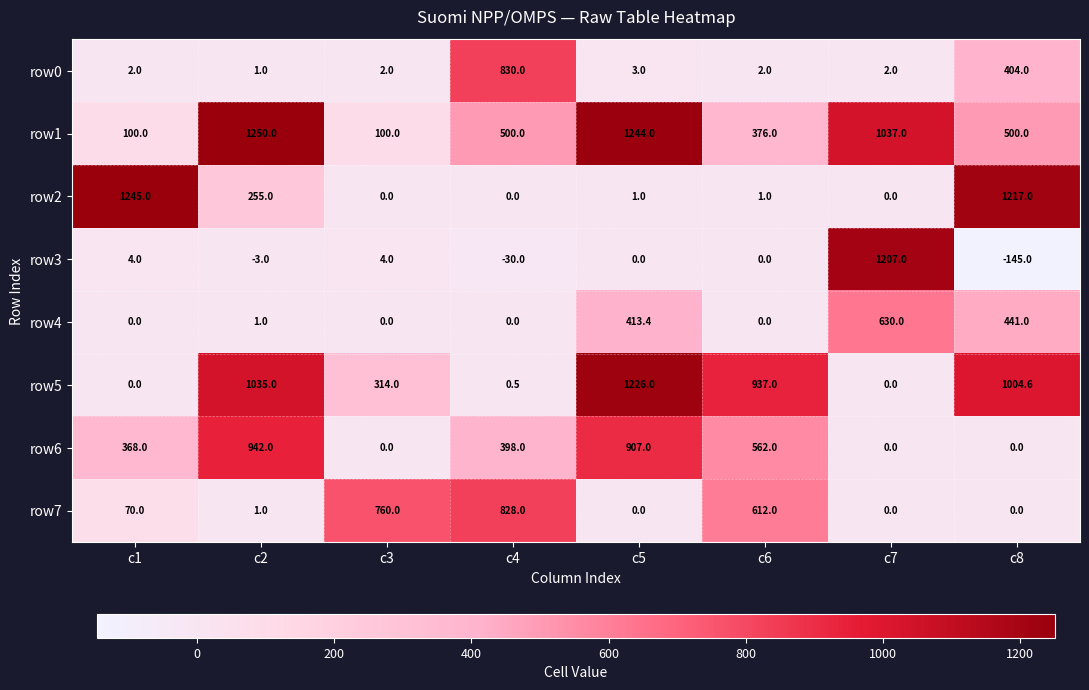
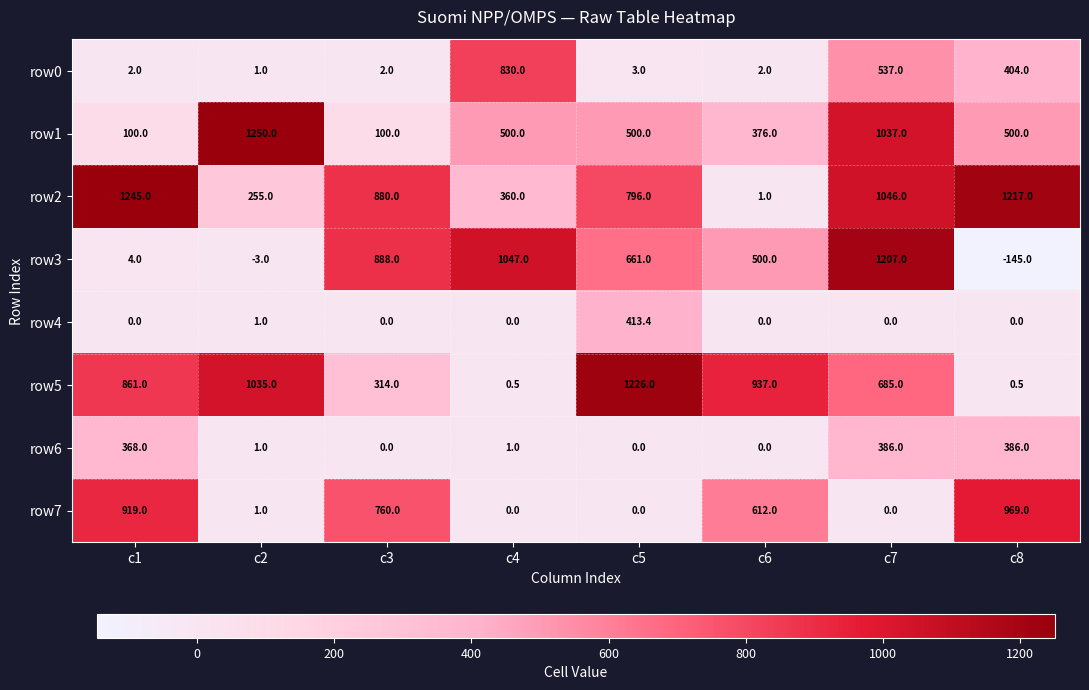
  {
    "row0": {
      "c1": 2.0,
      "c2": 1.0,
      "c3": 2.0,
      "c4": 830.0,
      "c5": 3.0,
      "c6": 2.0,
-     "c7": 2.0,
+     "c7": 537.0,
      "c8": 404.0
    },
    "row1": {
      "c1": 100.0,
      "c2": 1250.0,
      "c3": 100.0,
      "c4": 500.0,
-     "c5": 1244.0,
+     "c5": 500.0,
      "c6": 376.0,
      "c7": 1037.0,
      "c8": 500.0
    },
    "row2": {
      "c1": 1245.0,
      "c2": 255.0,
-     "c3": 0.0,
-     "c4": 0.0,
-     "c5": 1.0,
+     "c3": 880.0,
+     "c4": 360.0,
+     "c5": 796.0,
      "c6": 1.0,
-     "c7": 0.0,
+     "c7": 1046.0,
      "c8": 1217.0
    },
    "row3": {
      "c1": 4.0,
      "c2": -3.0,
-     "c3": 4.0,
-     "c4": -30.0,
-     "c5": 0.0,
-     "c6": 0.0,
+     "c3": 888.0,
+     "c4": 1047.0,
+     "c5": 661.0,
+     "c6": 500.0,
      "c7": 1207.0,
      "c8": -145.0
    },
    "row4": {
      "c1": 0.0,
      "c2": 1.0,
      "c3": 0.0,
      "c4": 0.0,
      "c5": 413.4,
      "c6": 0.0,
-     "c7": 630.0,
-     "c8": 441.0
+     "c7": 0.0,
+     "c8": 0.0
    },
    "row5": {
-     "c1": 0.0,
+     "c1": 861.0,
      "c2": 1035.0,
      "c3": 314.0,
      "c4": 0.5,
      "c5": 1226.0,
      "c6": 937.0,
-     "c7": 0.0,
-     "c8": 1004.6
+     "c7": 685.0,
+     "c8": 0.5
    },
    "row6": {
      "c1": 368.0,
-     "c2": 942.0,
+     "c2": 1.0,
      "c3": 0.0,
-     "c4": 398.0,
-     "c5": 907.0,
-     "c6": 562.0,
-     "c7": 0.0,
-     "c8": 0.0
+     "c4": 1.0,
+     "c5": 0.0,
+     "c6": 0.0,
+     "c7": 386.0,
+     "c8": 386.0
    },
    "row7": {
-     "c1": 70.0,
+     "c1": 919.0,
      "c2": 1.0,
      "c3": 760.0,
-     "c4": 828.0,
+     "c4": 0.0,
      "c5": 0.0,
      "c6": 612.0,
      "c7": 0.0,
-     "c8": 0.0
+     "c8": 969.0
    }
  }
